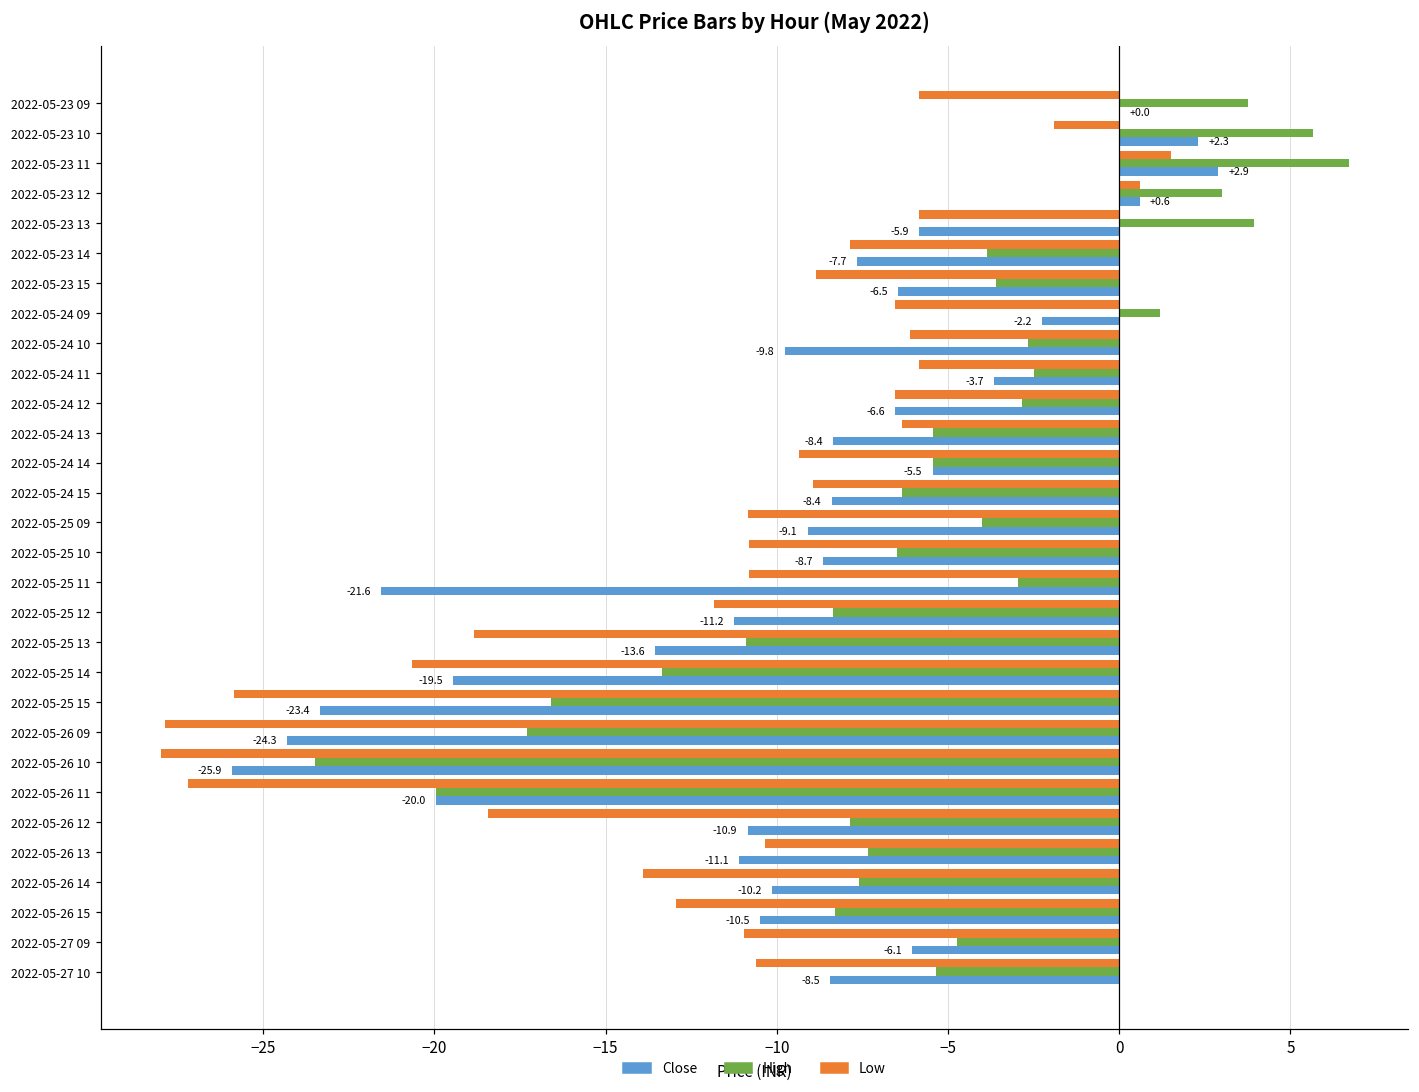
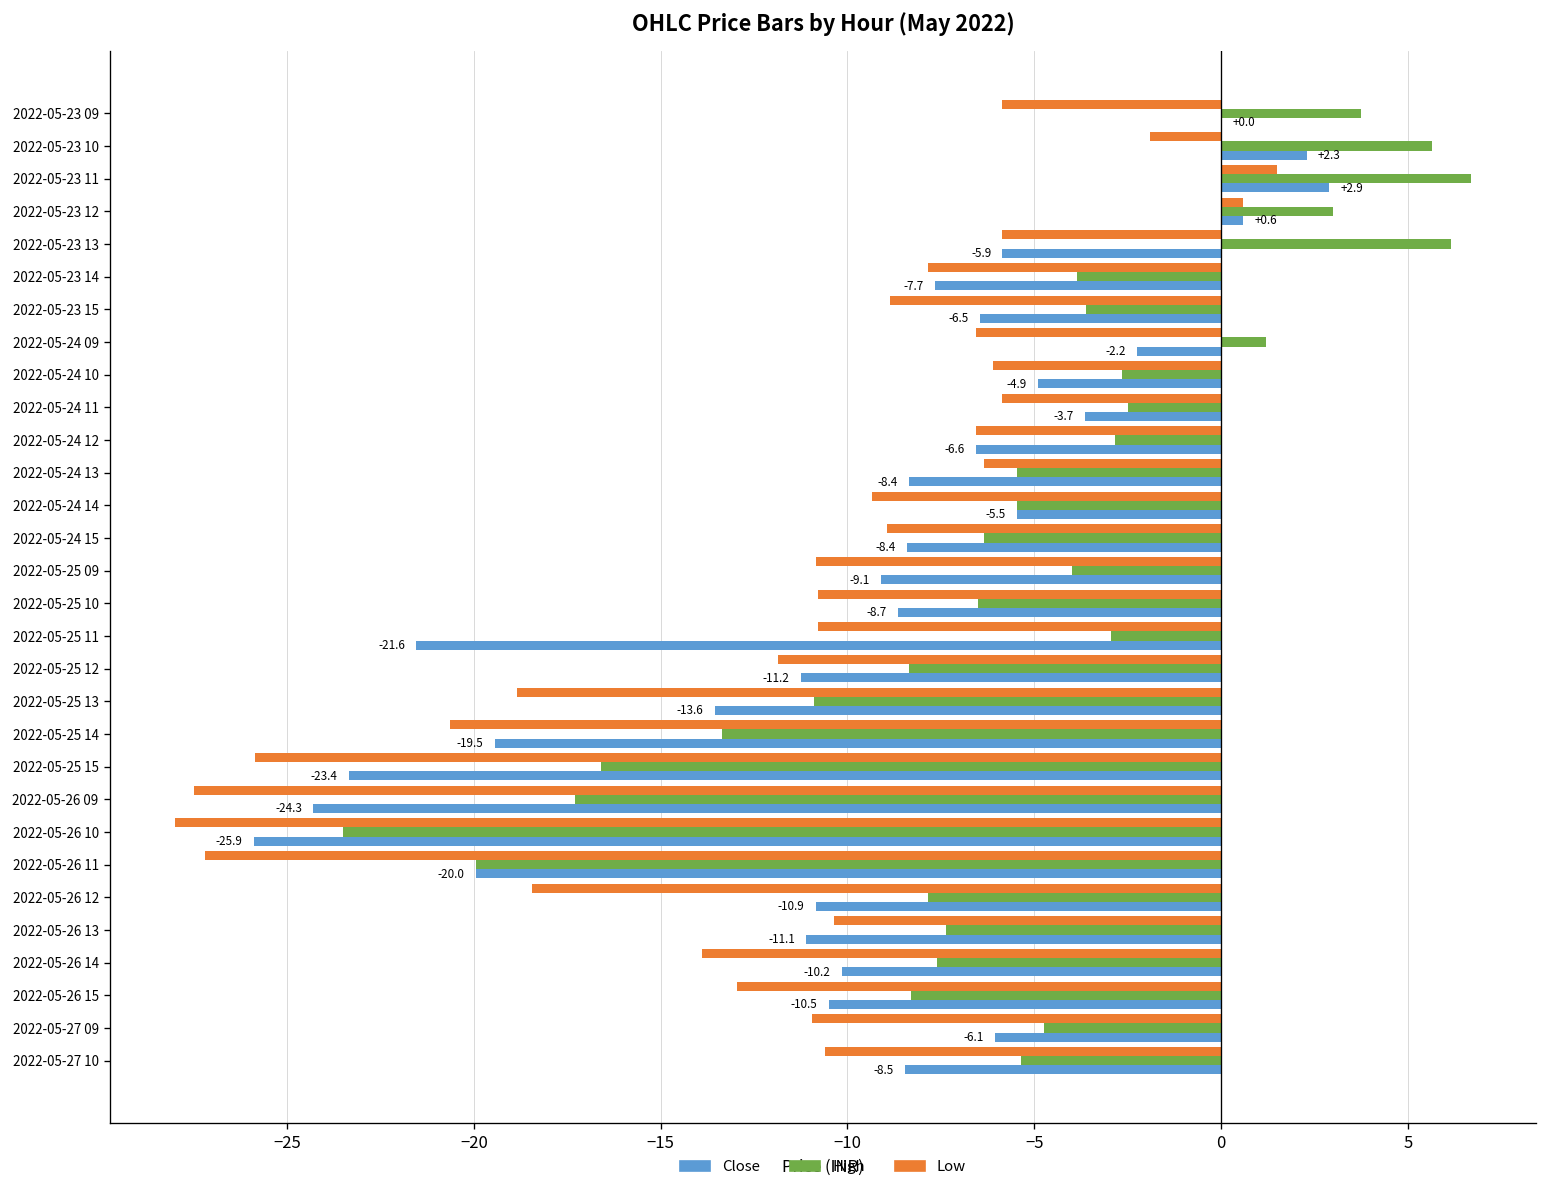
  {
    "Close": {
      "2022-05-23 09": "+0.0",
      "2022-05-23 10": "+2.3",
      "2022-05-23 11": "+2.9",
      "2022-05-23 12": "+0.6",
      "2022-05-23 13": "-5.9",
      "2022-05-23 14": "-7.7",
      "2022-05-23 15": "-6.5",
      "2022-05-24 09": "-2.2",
-     "2022-05-24 10": "-9.8",
+     "2022-05-24 10": "-4.9",
      "2022-05-24 11": "-3.7",
      "2022-05-24 12": "-6.6",
      "2022-05-24 13": "-8.4",
      "2022-05-24 14": "-5.5",
      "2022-05-24 15": "-8.4",
      "2022-05-25 09": "-9.1",
      "2022-05-25 10": "-8.7",
      "2022-05-25 11": "-21.6",
      "2022-05-25 12": "-11.2",
      "2022-05-25 13": "-13.6",
      "2022-05-25 14": "-19.5",
      "2022-05-25 15": "-23.4",
      "2022-05-26 09": "-24.3",
      "2022-05-26 10": "-25.9",
      "2022-05-26 11": "-20.0",
      "2022-05-26 12": "-10.9",
      "2022-05-26 13": "-11.1",
      "2022-05-26 14": "-10.2",
      "2022-05-26 15": "-10.5",
      "2022-05-27 09": "-6.1",
      "2022-05-27 10": "-8.5"
    },
    "High": {
      "2022-05-23 09": "3.8",
      "2022-05-23 10": "5.6",
      "2022-05-23 11": "6.7",
      "2022-05-23 12": "3.0",
-     "2022-05-23 13": "3.9",
+     "2022-05-23 13": "6.1",
      "2022-05-23 14": "-3.9",
      "2022-05-23 15": "-3.6",
      "2022-05-24 09": "1.2",
      "2022-05-24 10": "-2.7",
      "2022-05-24 11": "-2.5",
      "2022-05-24 12": "-2.9",
      "2022-05-24 15": "-6.4",
      "2022-05-25 09": "-4.0",
      "2022-05-25 10": "-6.5",
      "2022-05-25 11": "-3.0",
      "2022-05-25 12": "-8.4",
      "2022-05-25 13": "-10.9",
      "2022-05-25 14": "-13.4",
      "2022-05-25 15": "-16.6",
      "2022-05-26 09": "-17.3",
      "2022-05-26 10": "-23.5",
      "2022-05-26 12": "-7.9",
      "2022-05-26 13": "-7.4",
      "2022-05-26 14": "-7.6",
      "2022-05-26 15": "-8.3",
      "2022-05-27 09": "-4.8",
      "2022-05-27 10": "-5.4"
    },
    "Low": {
      "2022-05-23 09": "-5.9",
      "2022-05-23 10": "-1.9",
      "2022-05-23 11": "1.5",
      "2022-05-23 14": "-7.9",
      "2022-05-23 15": "-8.9",
      "2022-05-24 10": "-6.1",
      "2022-05-24 11": "-5.9",
      "2022-05-24 13": "-6.4",
      "2022-05-24 15": "-9.0",
      "2022-05-25 09": "-10.9",
      "2022-05-25 10": "-10.8",
      "2022-05-25 11": "-10.8",
      "2022-05-25 12": "-11.9",
      "2022-05-25 13": "-18.9",
      "2022-05-25 14": "-20.7",
      "2022-05-25 15": "-25.9",
-     "2022-05-26 09": "-27.9",
+     "2022-05-26 09": "-27.5",
      "2022-05-26 10": "-28.0",
      "2022-05-26 11": "-27.2",
      "2022-05-26 12": "-18.5",
      "2022-05-26 13": "-10.4",
      "2022-05-26 14": "-13.9",
      "2022-05-26 15": "-13.0",
      "2022-05-27 10": "-10.6"
    }
  }
